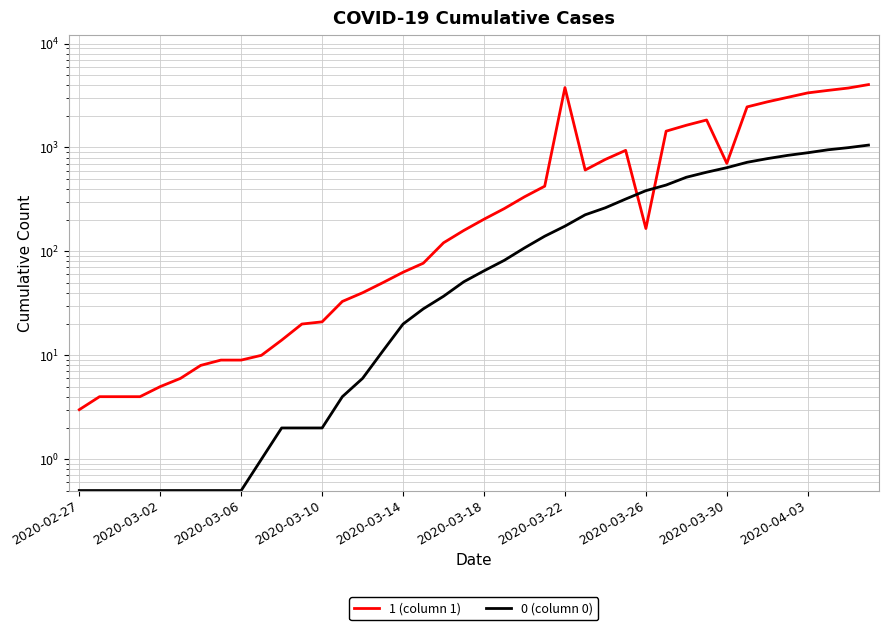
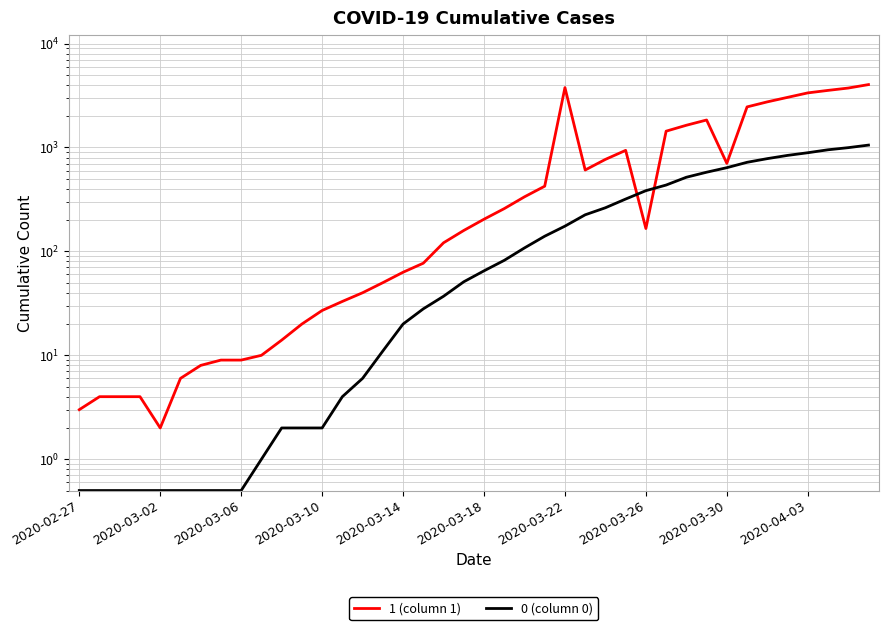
  {
    "1 (column 1)": {
      "2020-02-27": 3,
-     "2020-03-02": 5,
+     "2020-03-02": 2,
      "2020-03-06": 9,
-     "2020-03-10": 21,
+     "2020-03-10": 27,
      "2020-03-14": 60,
      "2020-03-18": 200,
      "2020-03-22": 3800,
      "2020-03-26": 170,
      "2020-03-30": 700,
      "2020-04-03": 3400
    },
    "0 (column 0)": {
      "2020-02-27": 0.5,
      "2020-03-02": 0.5,
      "2020-03-06": 0.5,
      "2020-03-10": 2,
      "2020-03-14": 20,
      "2020-03-18": 70,
      "2020-03-22": 180,
      "2020-03-26": 380,
      "2020-03-30": 600,
      "2020-04-03": 900
    }
  }
